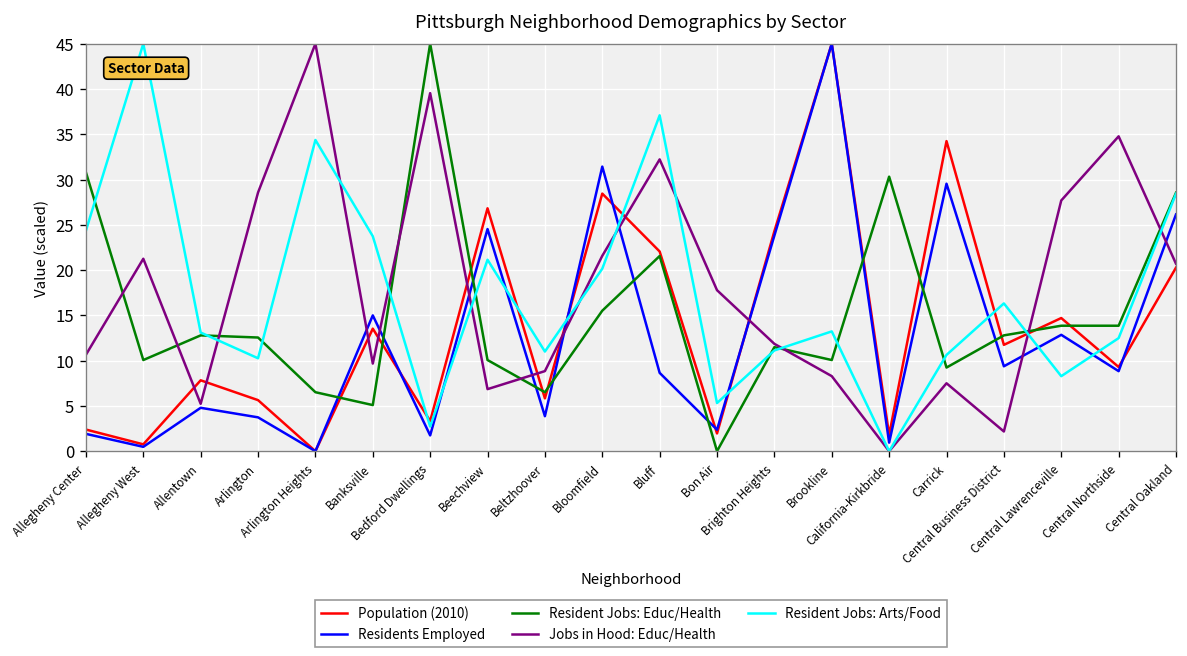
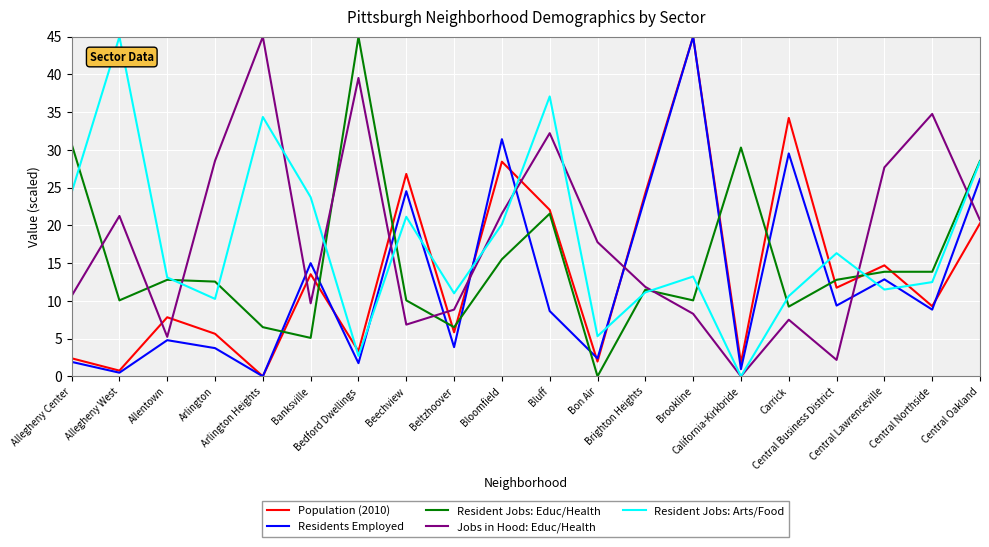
  {
    "Population (2010)": {
      "Allegheny Center": 2,
      "Allentown": 8,
      "Arlington": 6,
      "Banksville": 14,
      "Bedford Dwellings": 3,
      "Beechview": 27,
      "Beltzhoover": 6,
      "Bloomfield": 28,
      "Bluff": 22,
      "Bon Air": 2,
      "Brighton Heights": 24,
      "California-Kirkbride": 2,
      "Carrick": 34,
      "Central Business District": 12,
      "Central Lawrenceville": 15,
      "Central Northside": 9,
      "Central Oakland": 20
    },
    "Residents Employed": {
      "Allegheny Center": 2,
      "Allentown": 5,
      "Arlington": 4,
      "Banksville": 15,
      "Bedford Dwellings": 2,
      "Beechview": 25,
      "Beltzhoover": 4,
      "Bloomfield": 31,
      "Bluff": 9,
      "Bon Air": 2,
      "Brighton Heights": 24,
      "California-Kirkbride": 1,
      "Carrick": 30,
      "Central Business District": 9,
      "Central Lawrenceville": 13,
      "Central Northside": 9,
      "Central Oakland": 26
    },
    "Resident Jobs: Educ/Health": {
      "Allegheny Center": 31,
      "Allegheny West": 10,
      "Arlington": 13,
      "Arlington Heights": 7,
      "Banksville": 5,
      "Bedford Dwellings": 45,
      "Beechview": 10,
      "Beltzhoover": 7,
      "Bloomfield": 16,
      "Bluff": 22,
      "Bon Air": 0,
      "Brighton Heights": 11,
      "Brookline": 10,
      "California-Kirkbride": 30,
      "Carrick": 9,
      "Central Business District": 13,
      "Central Lawrenceville": 14,
      "Central Northside": 14
    },
    "Jobs in Hood: Educ/Health": {
      "Allegheny Center": 11,
      "Allegheny West": 21,
      "Allentown": 5,
      "Arlington": 29,
      "Arlington Heights": 45,
      "Banksville": 10,
      "Bedford Dwellings": 40,
      "Beechview": 7,
      "Beltzhoover": 9,
      "Bloomfield": 22,
      "Bluff": 32,
      "Bon Air": 18,
      "Brighton Heights": 12,
      "Brookline": 8,
      "Carrick": 8,
      "Central Business District": 2,
      "Central Lawrenceville": 28,
      "Central Northside": 35,
      "Central Oakland": 21
    },
    "Resident Jobs: Arts/Food": {
      "Allegheny Center": 24,
      "Allegheny West": 45,
      "Arlington": 10,
      "Arlington Heights": 34,
      "Banksville": 24,
      "Bedford Dwellings": 3,
      "Beechview": 21,
      "Beltzhoover": 11,
      "Bloomfield": 20,
      "Bluff": 37,
      "Bon Air": 5,
      "Brighton Heights": 11,
      "Brookline": 13,
      "Carrick": 11,
      "Central Business District": 16,
-     "Central Lawrenceville": 8,
+     "Central Lawrenceville": 11,
      "Central Northside": 12
    }
  }
